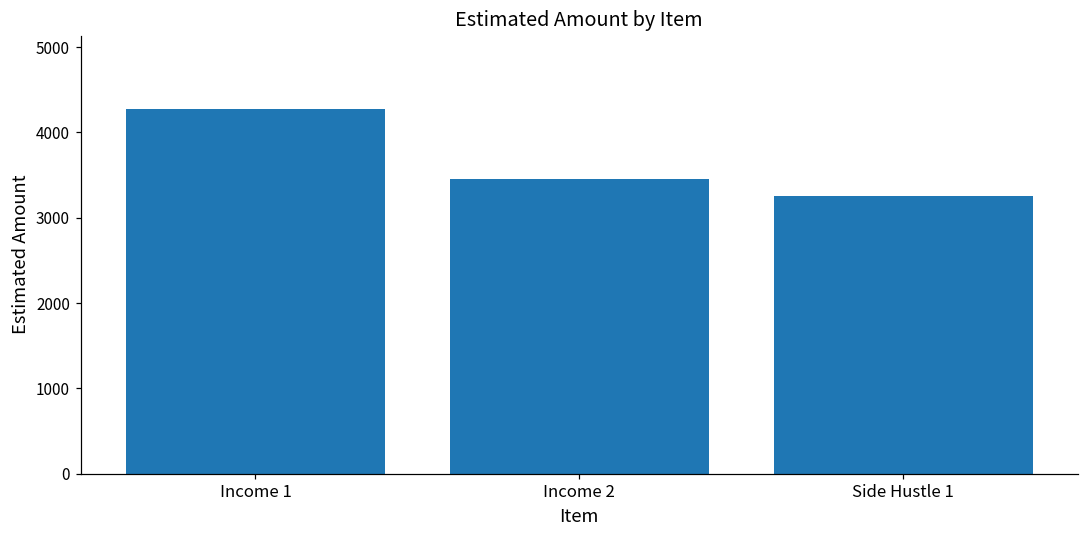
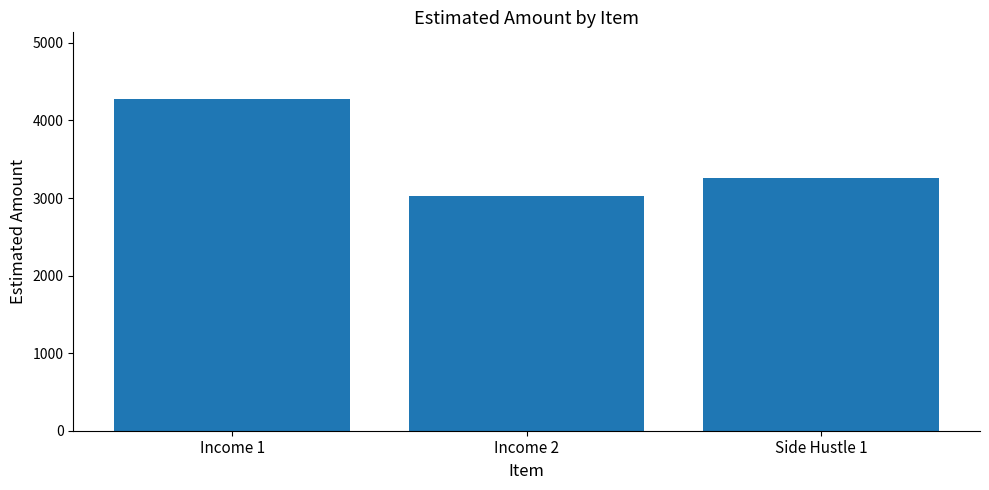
  {
    "Income 1": 4300,
-   "Income 2": 3500,
+   "Income 2": 3000,
    "Side Hustle 1": 3300
  }
